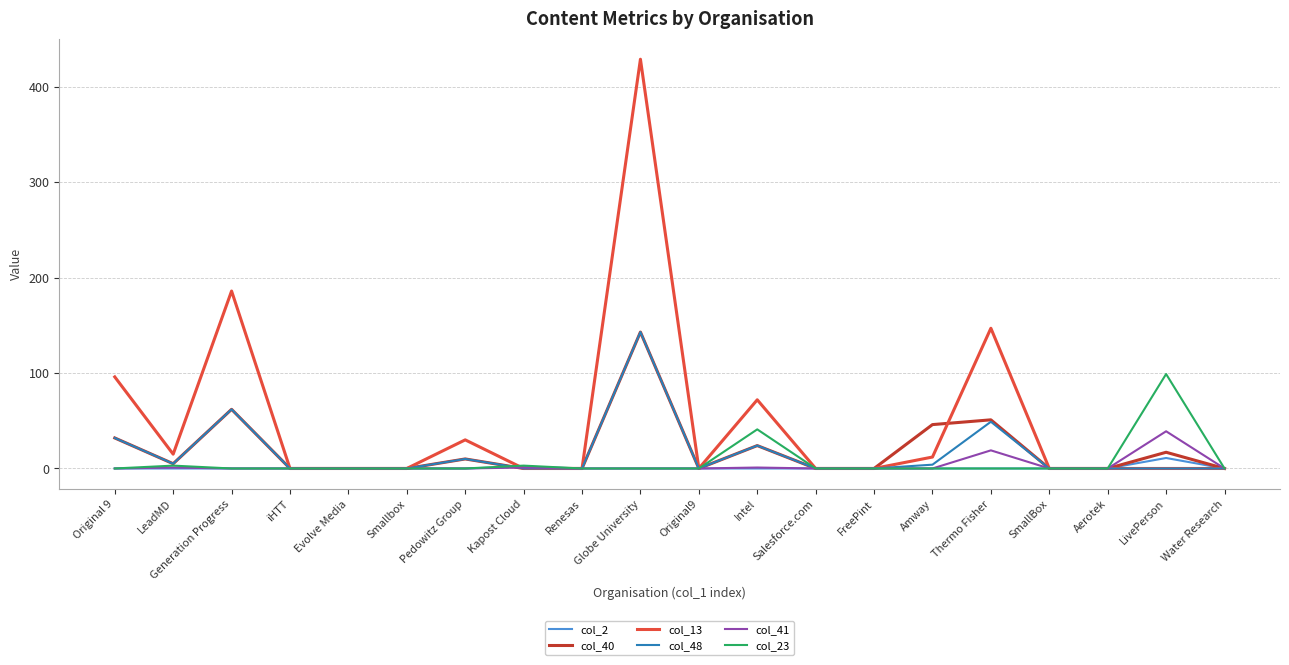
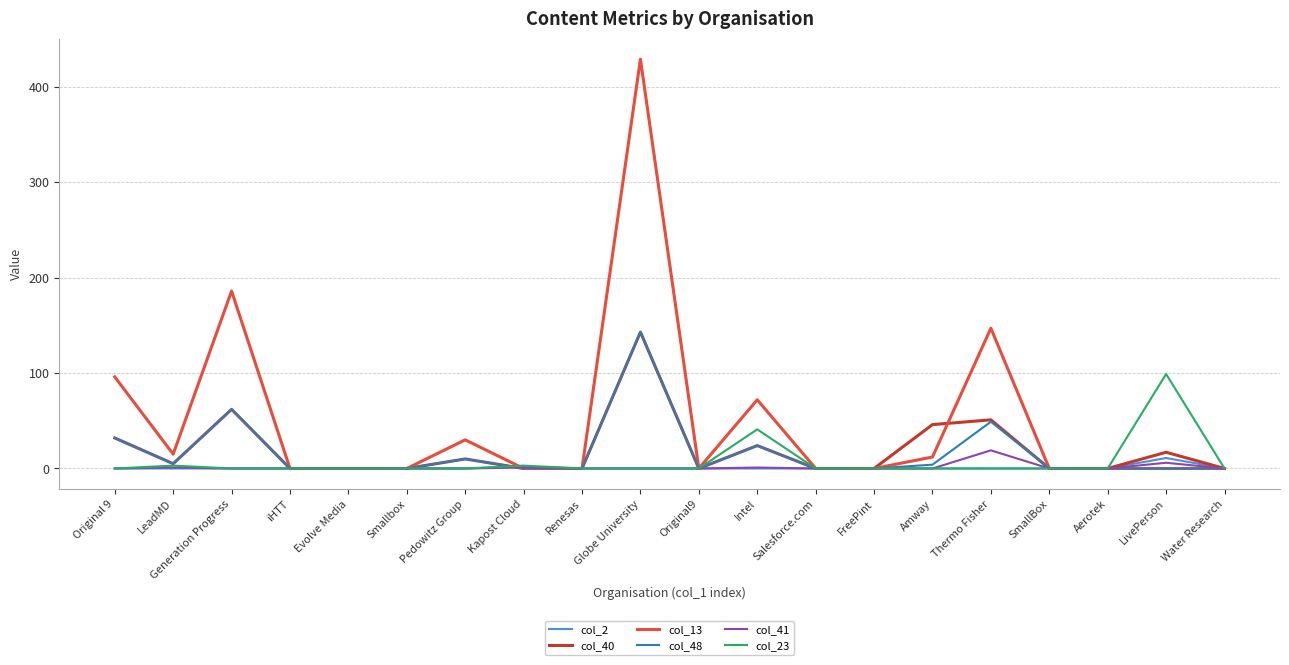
  {
    "col_41": {
      "Thermo Fisher": 20,
-     "LivePerson": 40
+     "LivePerson": 10
    },
    "col_23": {
      "Intel": 40,
      "LivePerson": 100
    }
  }
